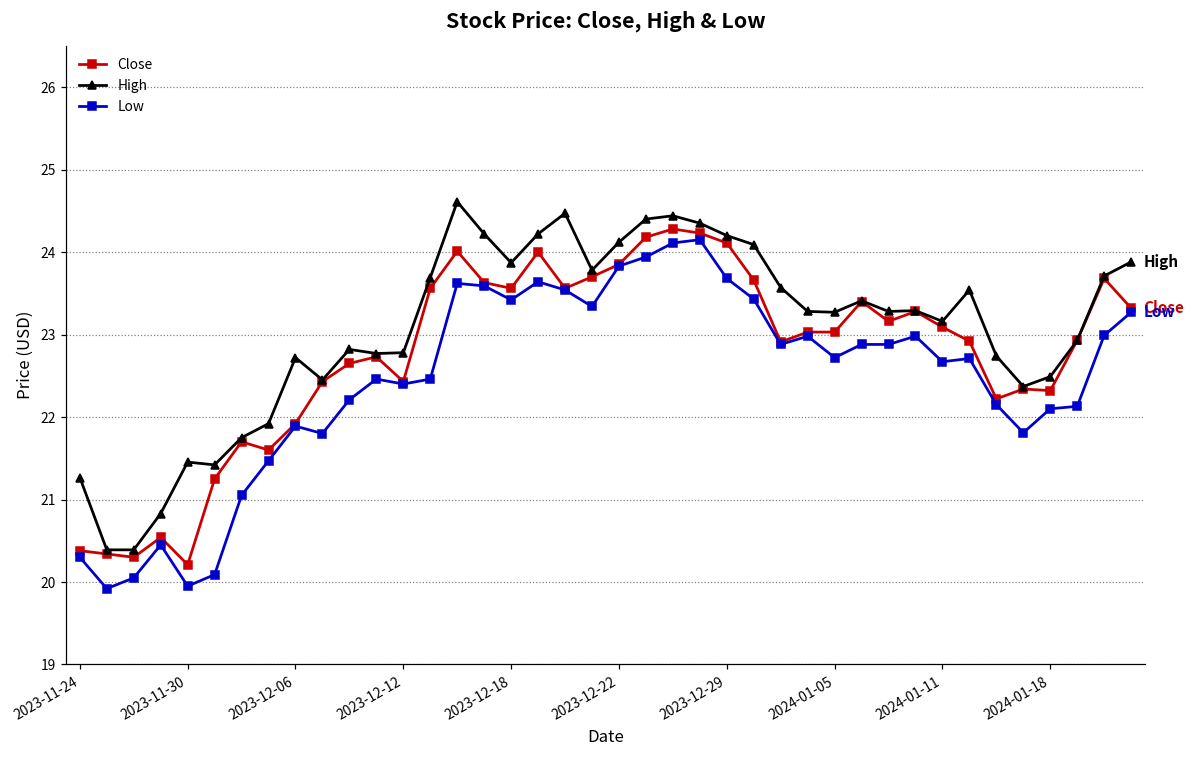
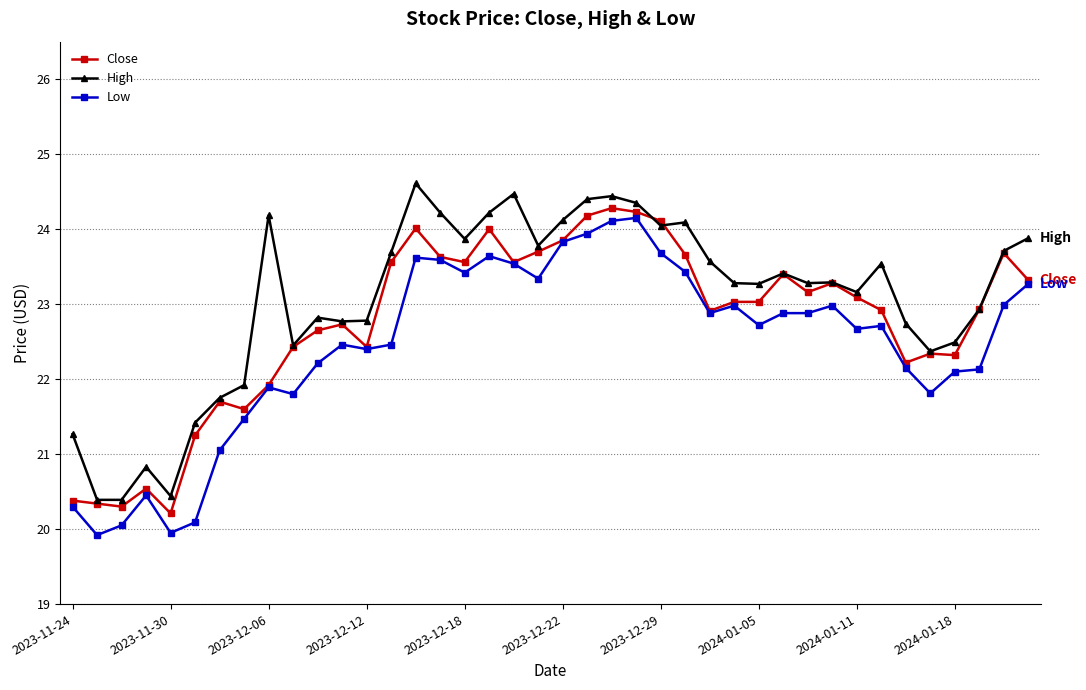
  {
    "Close": {
      "2023-11-24": 20.4,
      "2023-11-30": 20.2,
      "2023-12-18": 23.6,
      "2023-12-29": 24.1,
      "2024-01-05": 23.0,
      "2024-01-11": 23.1,
      "2024-01-18": 22.3
    },
    "High": {
      "2023-11-24": 21.3,
-     "2023-11-30": 21.5,
-     "2023-12-06": 22.7,
+     "2023-11-30": 20.4,
+     "2023-12-06": 24.2,
      "2023-12-12": 22.8,
      "2023-12-18": 23.9,
      "2023-12-22": 24.1,
-     "2023-12-29": 24.2,
+     "2023-12-29": 24.0,
      "2024-01-05": 23.3,
      "2024-01-11": 23.2,
      "2024-01-18": 22.5
    },
    "Low": {
      "2023-11-24": 20.3,
      "2023-11-30": 20.0,
      "2023-12-18": 23.4,
      "2023-12-29": 23.7,
      "2024-01-05": 22.7,
      "2024-01-11": 22.7,
      "2024-01-18": 22.1
    }
  }
